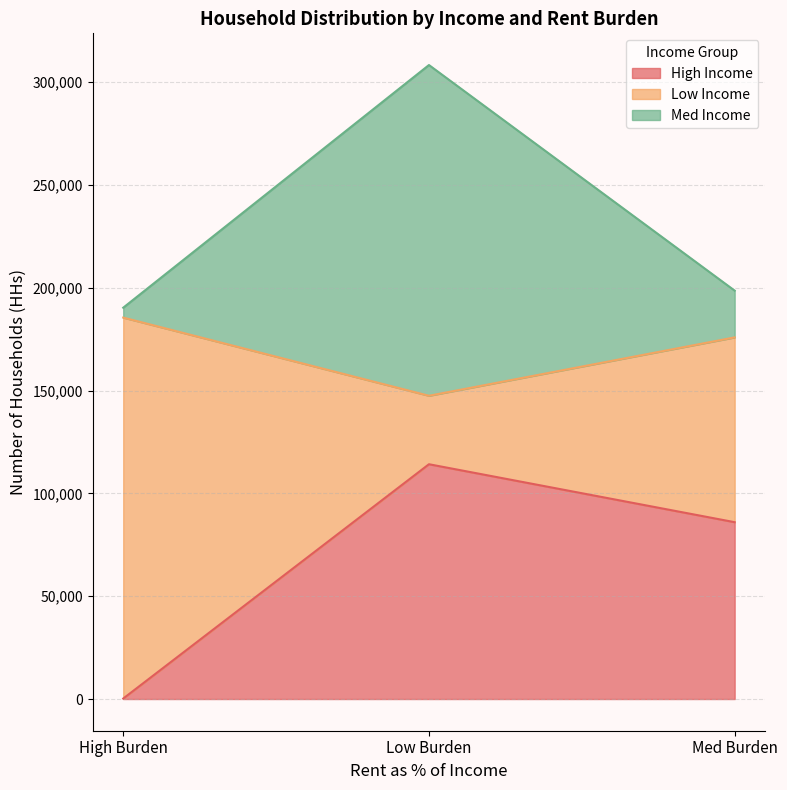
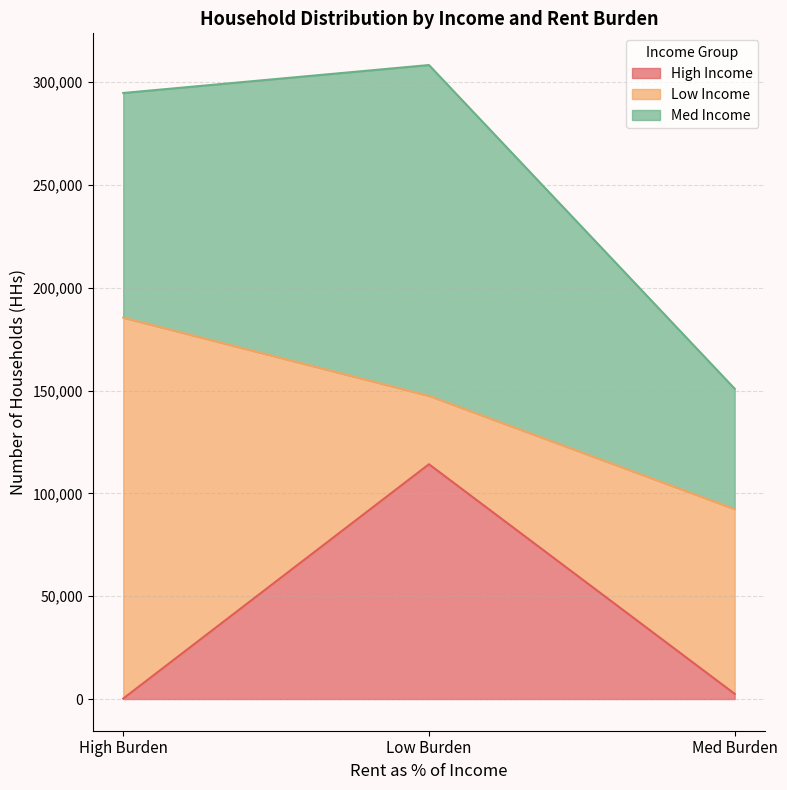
  {
    "High Income": {
      "High Burden": "0",
      "Low Burden": "114,000",
-     "Med Burden": "86,000"
+     "Med Burden": "3,000"
    },
    "Low Income": {
      "High Burden": "185,000",
      "Low Burden": "33,000",
      "Med Burden": "90,000"
    },
    "Med Income": {
-     "High Burden": "5,000",
+     "High Burden": "109,000",
      "Low Burden": "161,000",
-     "Med Burden": "23,000"
+     "Med Burden": "58,000"
    }
  }
